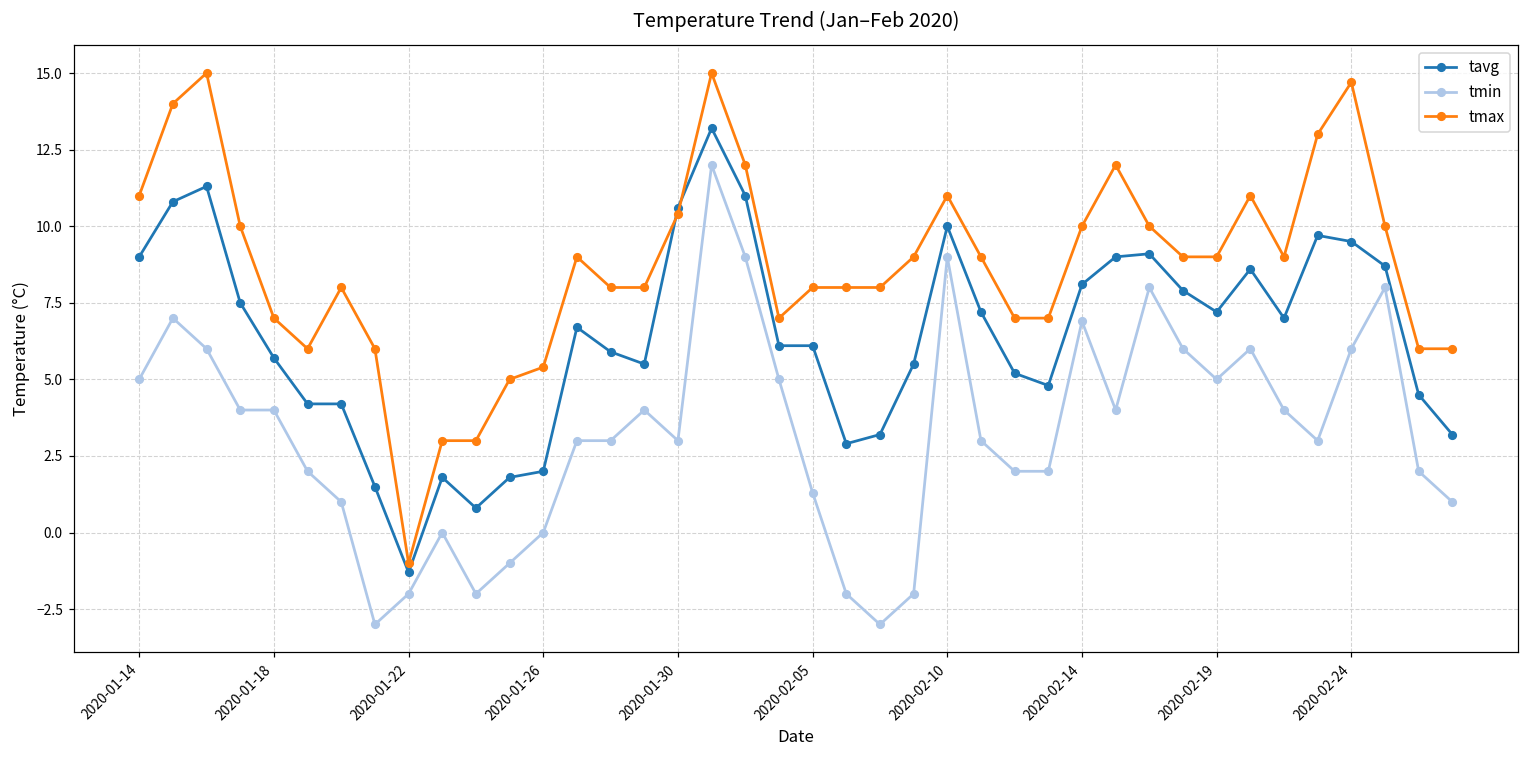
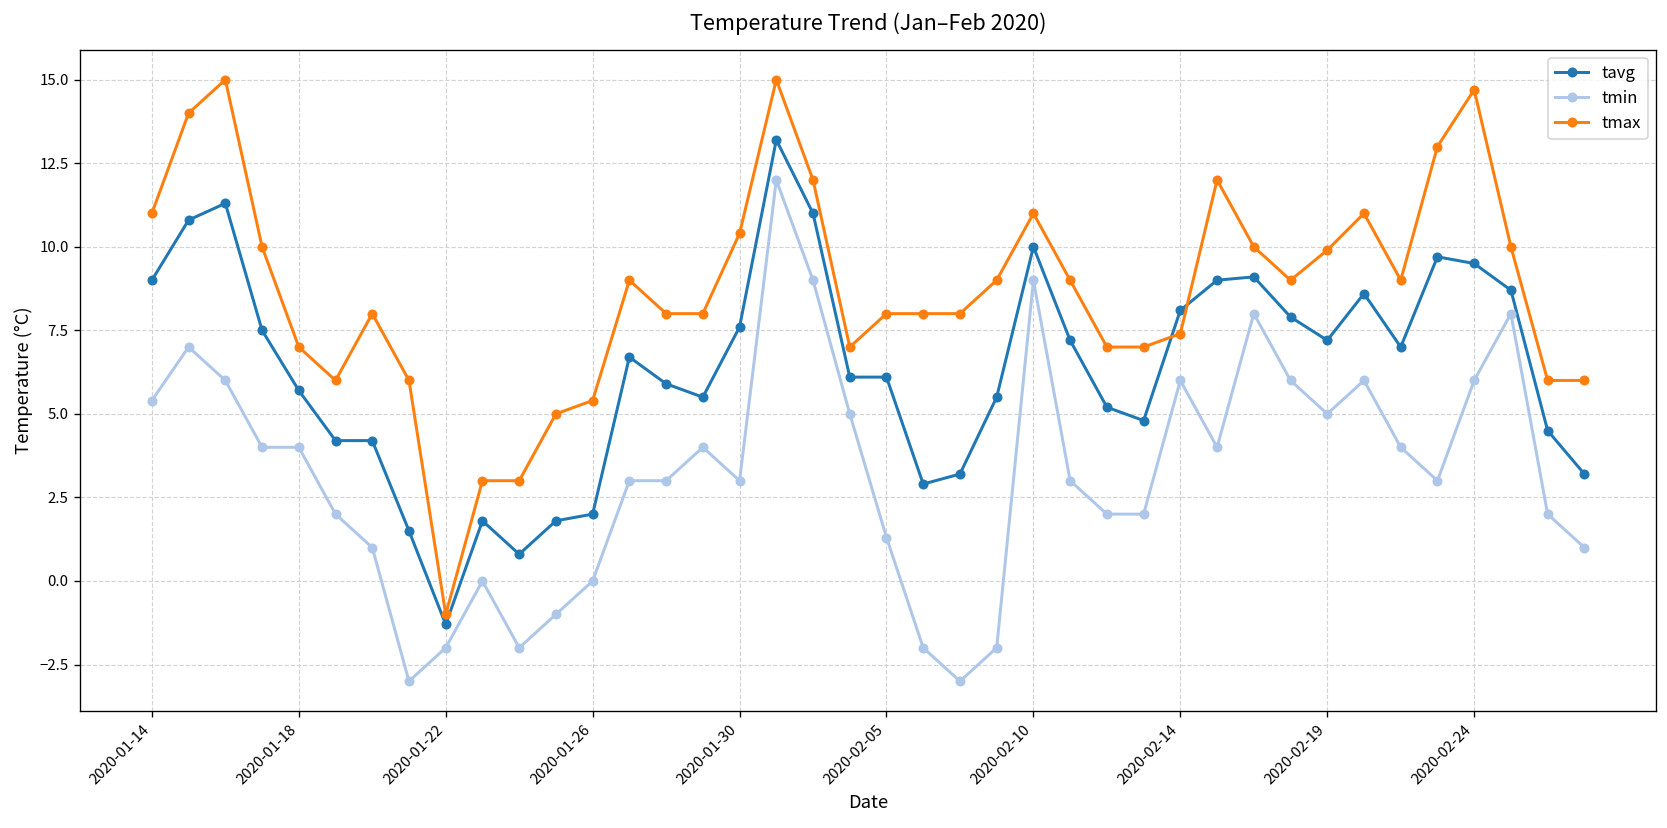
  {
    "tavg": {
      "2020-01-14": 9.0,
      "2020-01-18": 5.7,
      "2020-01-22": -1.3,
      "2020-01-26": 2.0,
-     "2020-01-30": 10.6,
+     "2020-01-30": 7.6,
      "2020-02-05": 6.1,
      "2020-02-10": 10.0,
      "2020-02-14": 8.1,
      "2020-02-19": 7.2,
      "2020-02-24": 9.5
    },
    "tmin": {
-     "2020-01-14": 5.0,
+     "2020-01-14": 5.4,
      "2020-01-18": 4.0,
      "2020-01-22": -2.0,
      "2020-01-26": 0.0,
      "2020-01-30": 3.0,
      "2020-02-05": 1.3,
      "2020-02-10": 9.0,
-     "2020-02-14": 6.9,
+     "2020-02-14": 6.0,
      "2020-02-19": 5.0,
      "2020-02-24": 6.0
    },
    "tmax": {
      "2020-01-14": 11.0,
      "2020-01-18": 7.0,
      "2020-01-22": -1.0,
      "2020-01-26": 5.4,
      "2020-01-30": 10.4,
      "2020-02-05": 8.0,
      "2020-02-10": 11.0,
-     "2020-02-14": 10.0,
-     "2020-02-19": 9.0,
+     "2020-02-14": 7.4,
+     "2020-02-19": 9.9,
      "2020-02-24": 14.7
    }
  }
